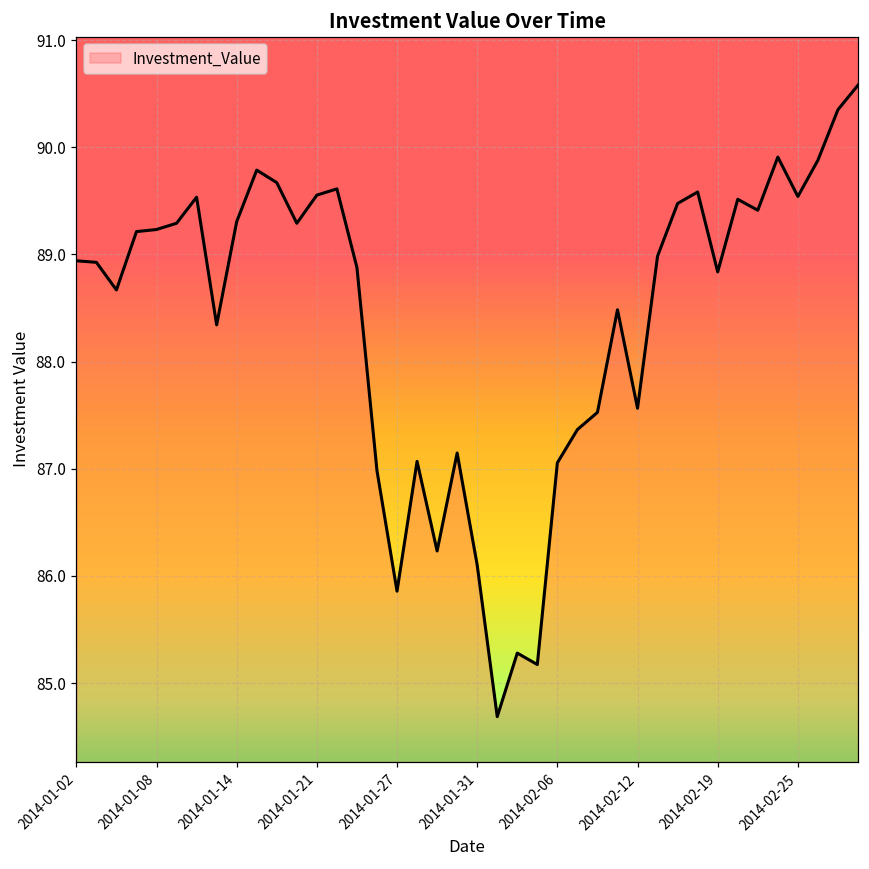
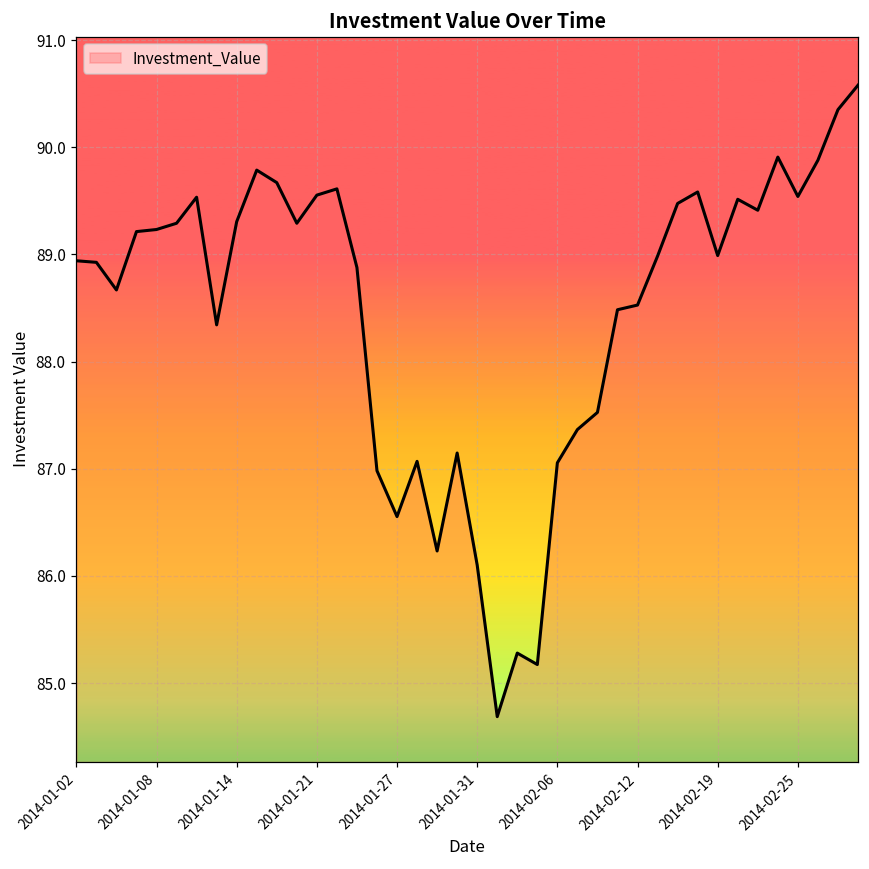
  {
    "2014-01-02": 88.9,
    "2014-01-08": 89.2,
    "2014-01-14": 89.3,
    "2014-01-21": 89.6,
-   "2014-01-27": 85.9,
+   "2014-01-27": 86.6,
    "2014-01-31": 86.1,
    "2014-02-06": 87.1,
-   "2014-02-12": 87.6,
-   "2014-02-19": 88.8,
+   "2014-02-12": 88.5,
+   "2014-02-19": 89.0,
    "2014-02-25": 89.5
  }
